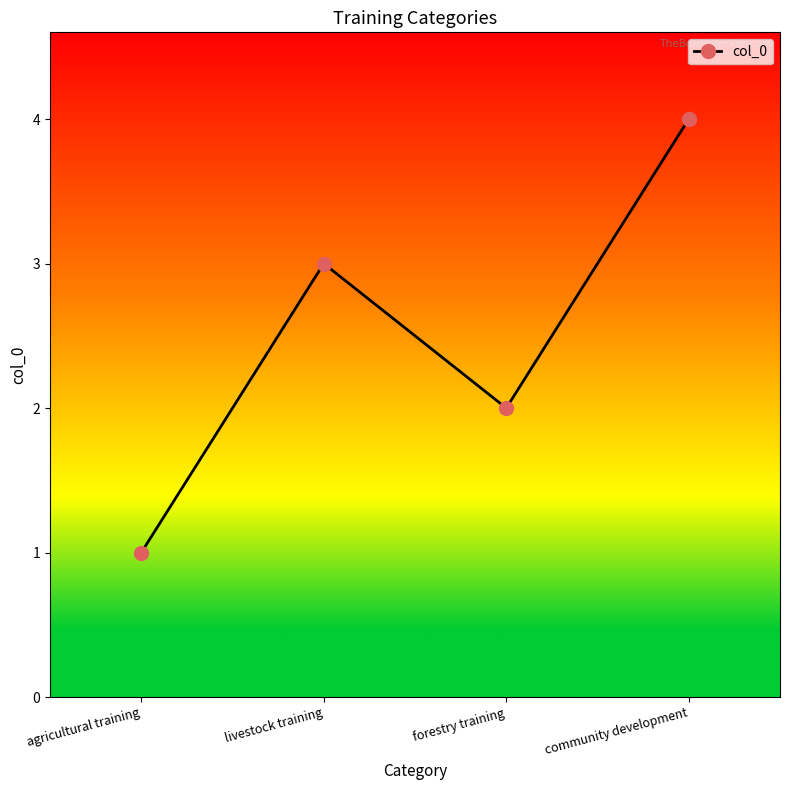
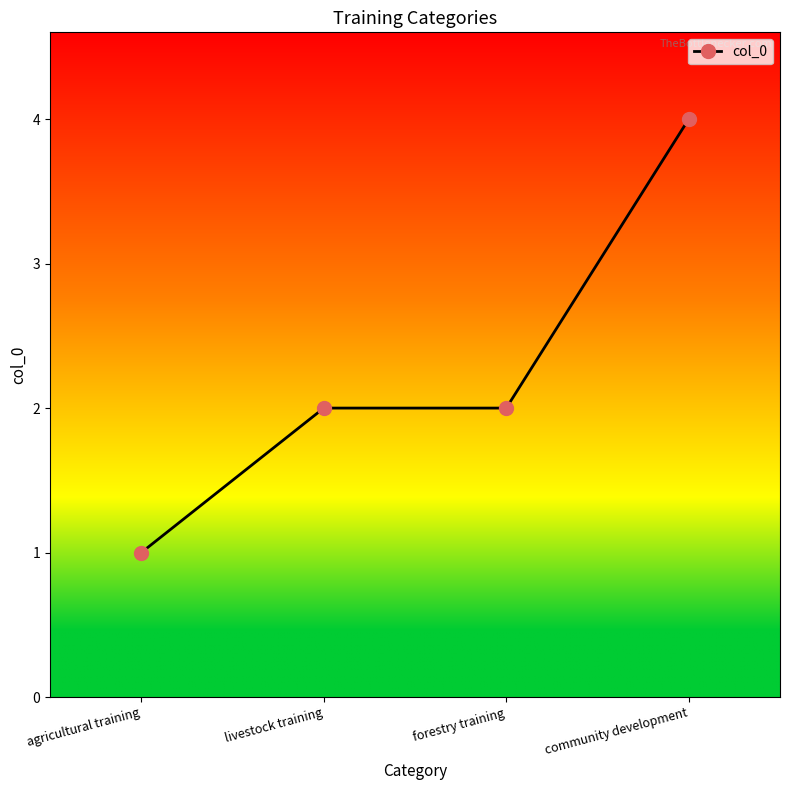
  {
    "agricultural training": 1,
-   "livestock training": 3,
+   "livestock training": 2,
    "forestry training": 2,
    "community development": 4
  }
